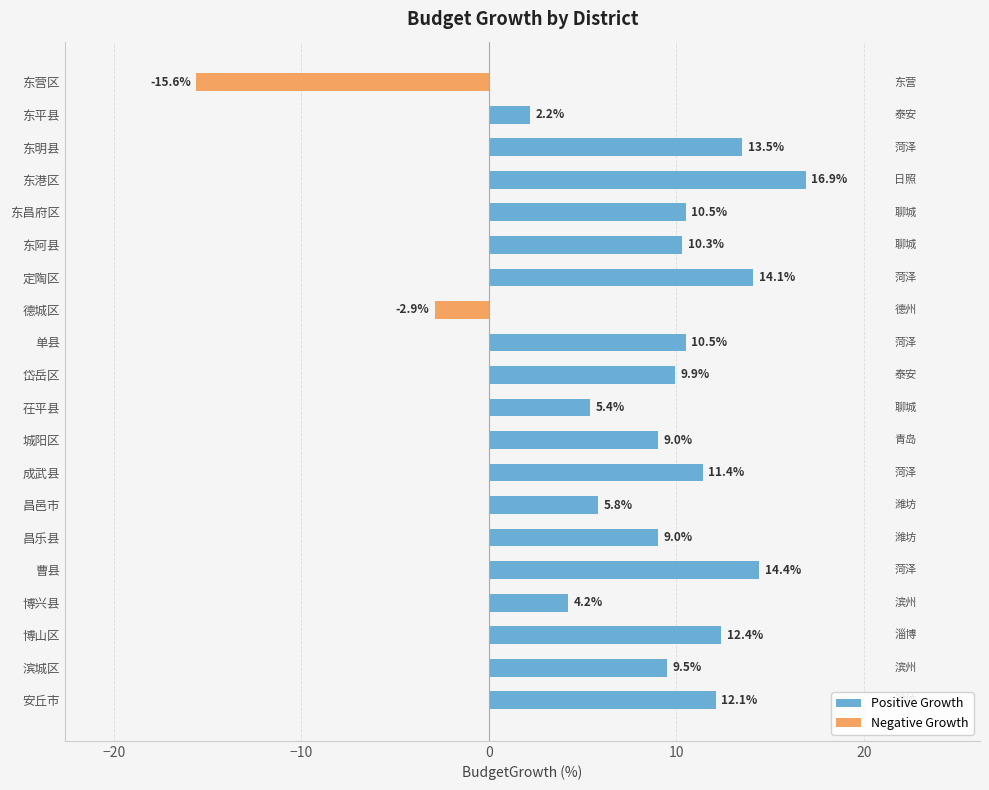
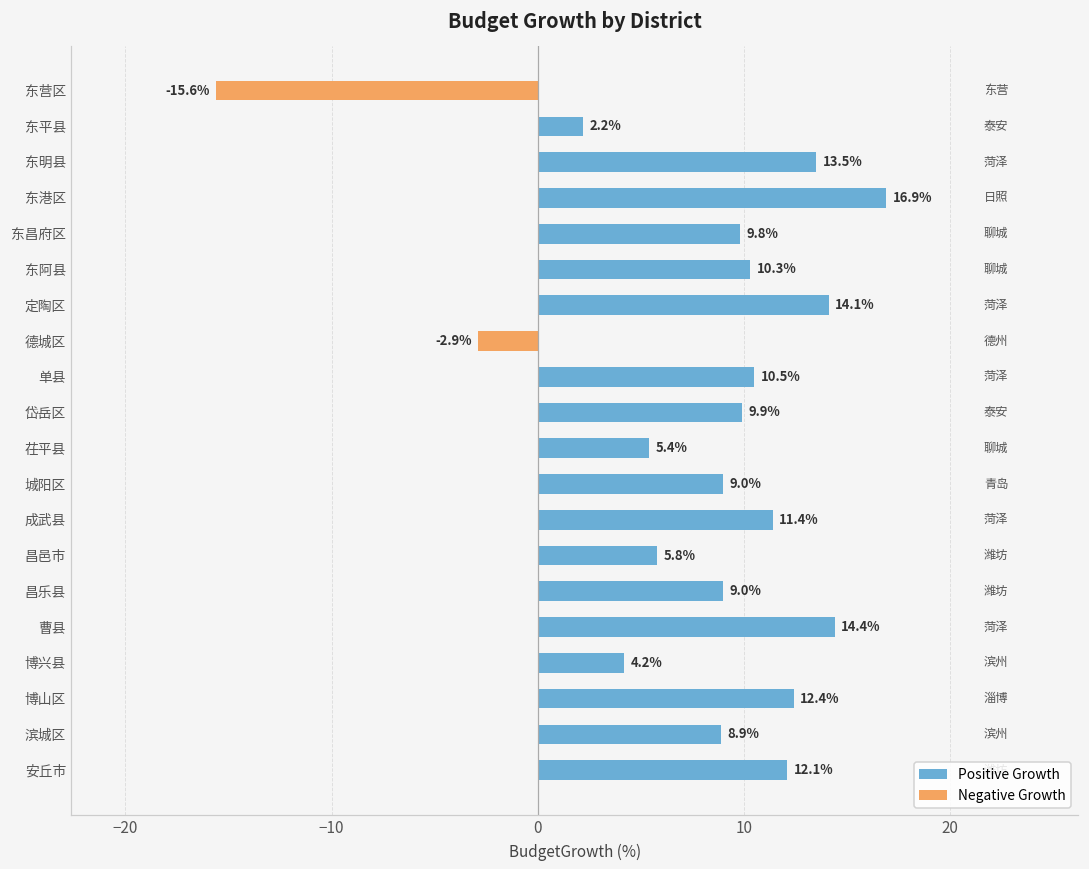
  {
    "东营区": "-15.6%",
    "东平县": "2.2%",
    "东明县": "13.5%",
    "东港区": "16.9%",
-   "东昌府区": "10.5%",
+   "东昌府区": "9.8%",
    "东阿县": "10.3%",
    "定陶区": "14.1%",
    "德城区": "-2.9%",
    "单县": "10.5%",
    "岱岳区": "9.9%",
    "茌平县": "5.4%",
    "城阳区": "9.0%",
    "成武县": "11.4%",
    "昌邑市": "5.8%",
    "昌乐县": "9.0%",
    "曹县": "14.4%",
    "博兴县": "4.2%",
    "博山区": "12.4%",
-   "滨城区": "9.5%",
+   "滨城区": "8.9%",
    "安丘市": "12.1%"
  }
